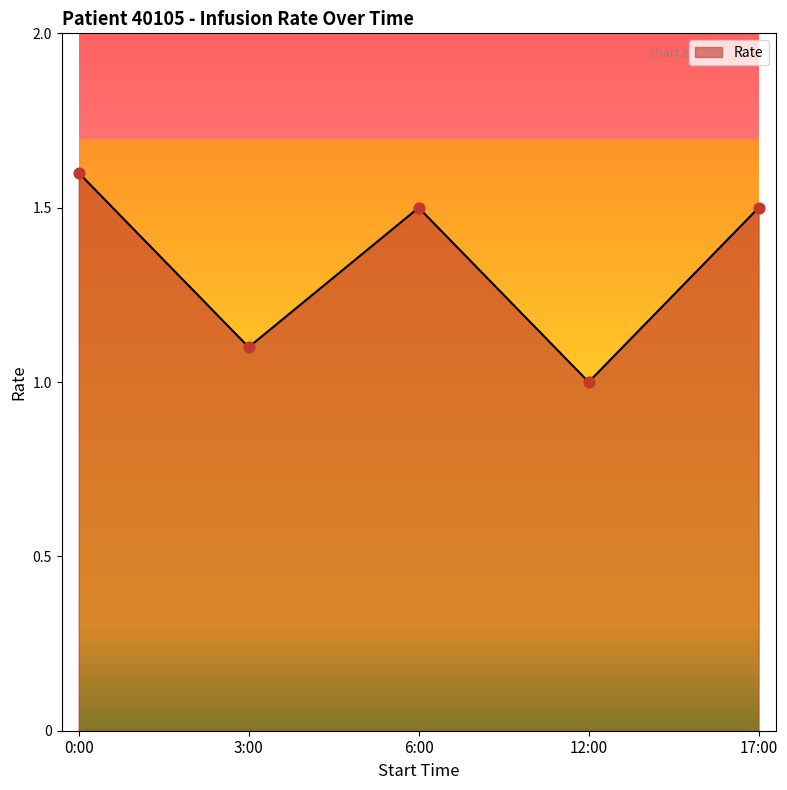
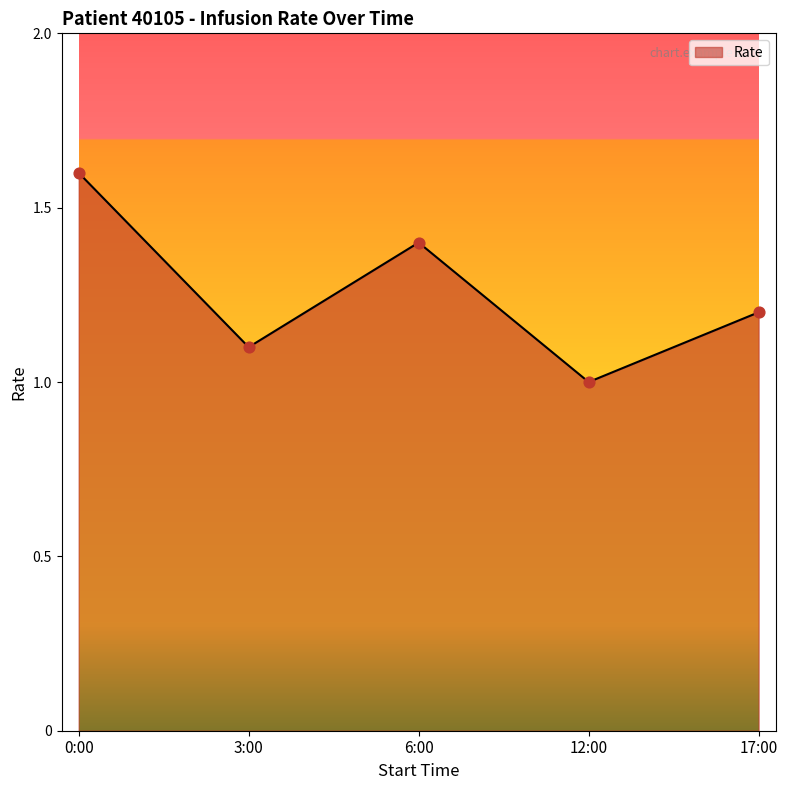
  {
    "0:00": 1.6,
    "3:00": 1.1,
-   "6:00": 1.5,
+   "6:00": 1.4,
    "12:00": 1.0,
-   "17:00": 1.5
+   "17:00": 1.2
  }
